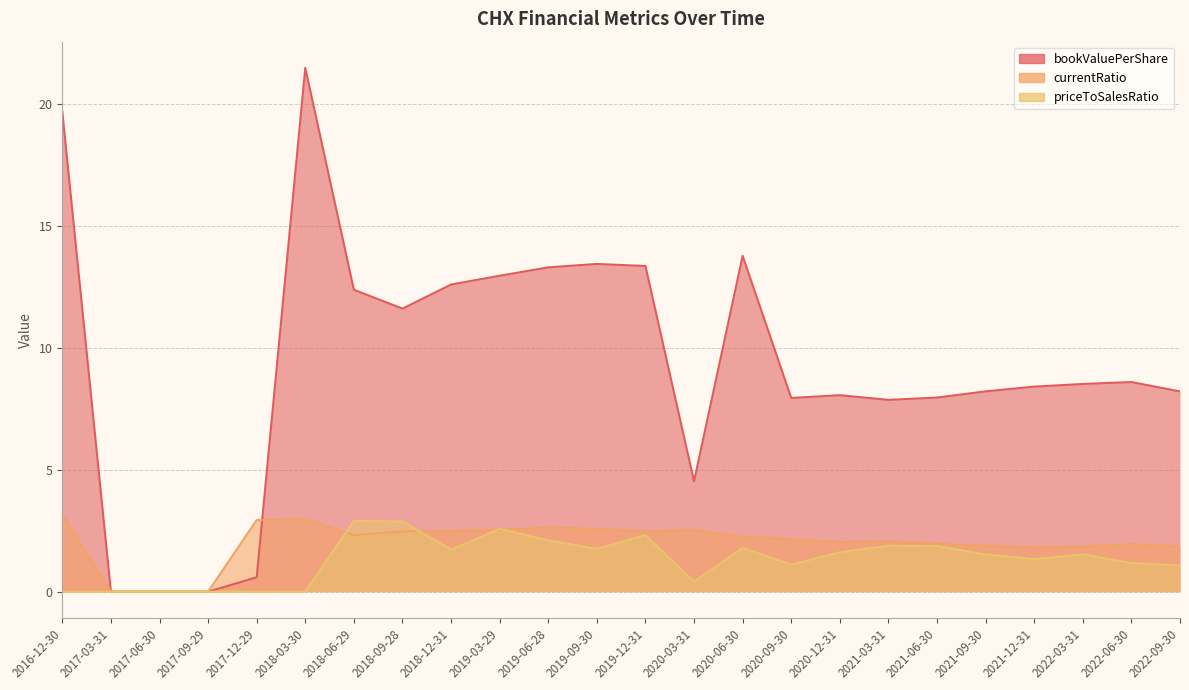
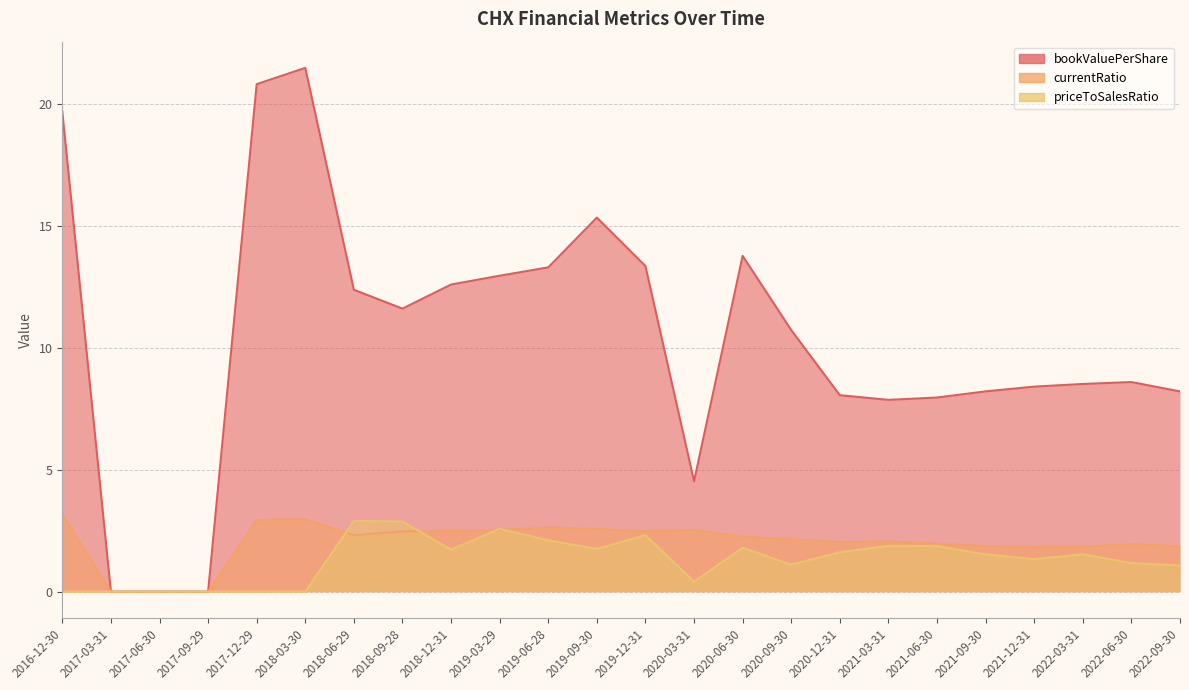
  {
    "bookValuePerShare": {
      "2016-12-30": 19.7,
-     "2017-12-29": 0.6,
+     "2017-12-29": 20.8,
      "2018-03-30": 21.5,
      "2018-06-29": 12.4,
      "2018-09-28": 11.6,
      "2018-12-31": 12.6,
      "2019-03-29": 12.9,
      "2019-06-28": 13.3,
-     "2019-09-30": 13.4,
+     "2019-09-30": 15.3,
      "2019-12-31": 13.3,
      "2020-03-31": 4.5,
      "2020-06-30": 13.8,
-     "2020-09-30": 7.9,
+     "2020-09-30": 10.7,
      "2020-12-31": 8.1,
      "2021-03-31": 7.9,
      "2021-06-30": 8.0,
      "2021-09-30": 8.2,
      "2021-12-31": 8.4,
      "2022-03-31": 8.5,
      "2022-06-30": 8.6,
      "2022-09-30": 8.2
    }
  }
